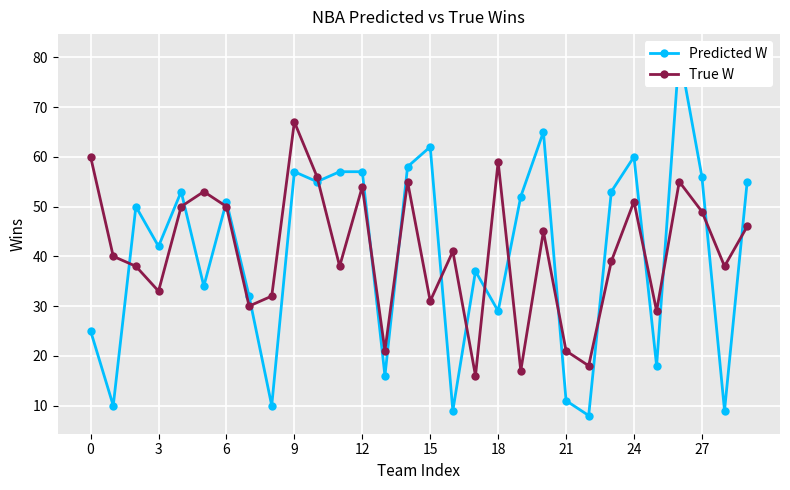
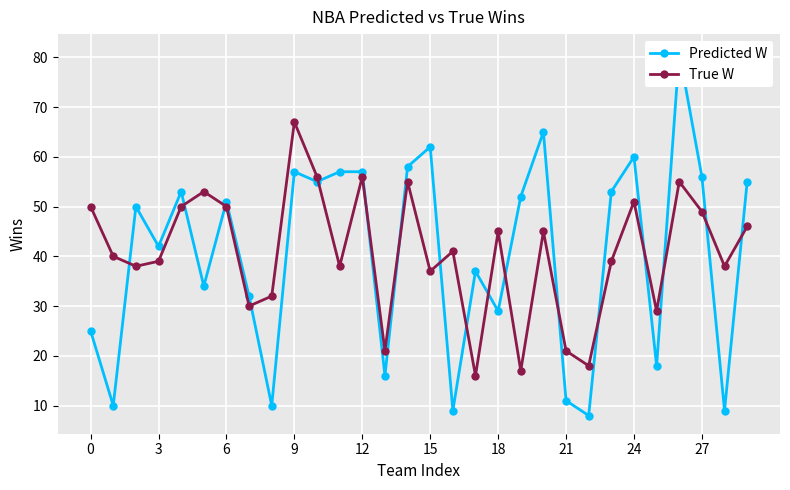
  {
    "Predicted W": {
      "0": 25,
      "3": 42,
      "6": 51,
      "9": 57,
      "12": 57,
      "15": 62,
      "18": 29,
      "21": 11,
      "24": 60,
      "27": 56
    },
    "True W": {
-     "0": 60,
-     "3": 33,
+     "0": 50,
+     "3": 39,
      "6": 50,
      "9": 67,
-     "12": 54,
-     "15": 31,
-     "18": 59,
+     "12": 56,
+     "15": 37,
+     "18": 45,
      "21": 21,
      "24": 51,
      "27": 49
    }
  }
